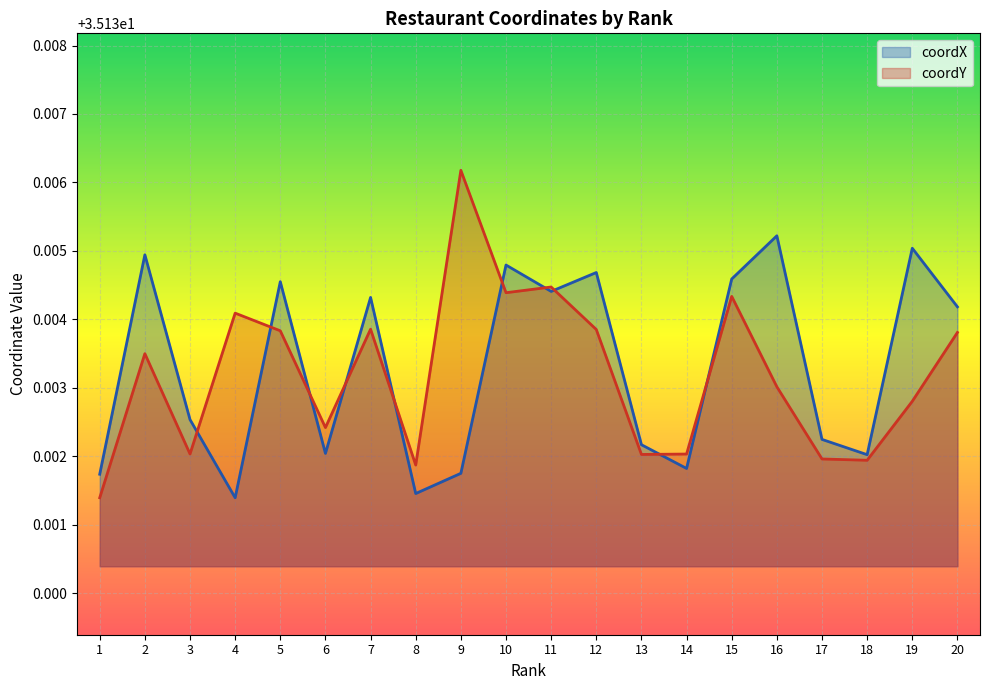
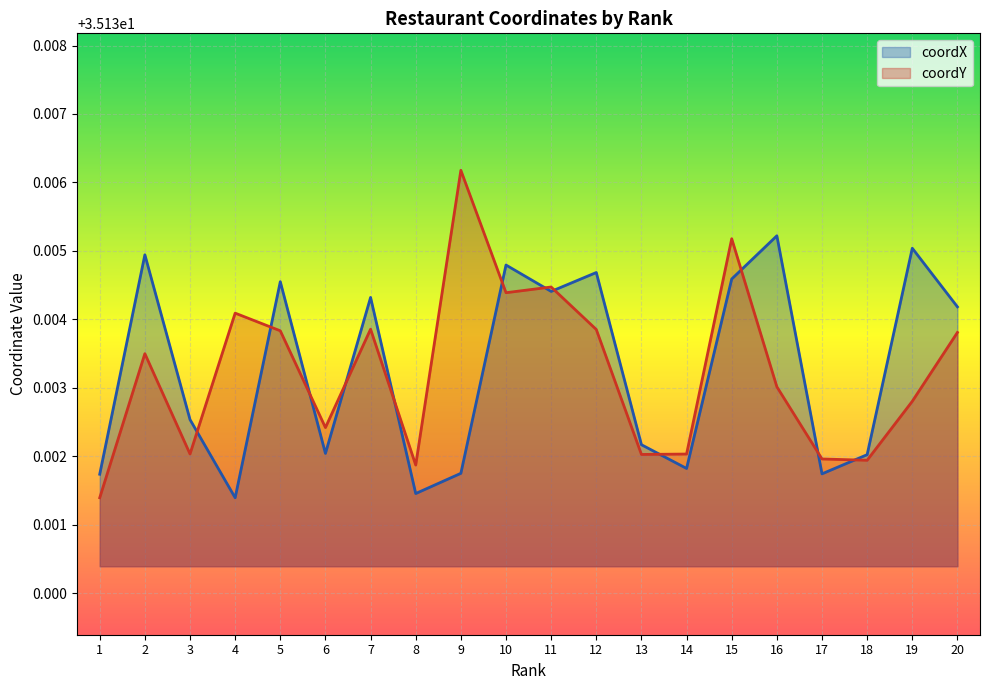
  {
    "coordX": {
      "1": 35.1317,
      "2": 35.1349,
      "3": 35.1325,
      "4": 35.1314,
      "5": 35.1346,
      "6": 35.1320,
      "7": 35.1343,
      "8": 35.1315,
      "9": 35.1318,
      "10": 35.1348,
      "11": 35.1344,
      "12": 35.1347,
      "13": 35.1322,
      "14": 35.1318,
      "15": 35.1346,
      "16": 35.1352,
-     "17": 35.1322,
+     "17": 35.1317,
      "18": 35.1320,
      "19": 35.1350,
      "20": 35.1342
    },
    "coordY": {
      "1": 35.1314,
      "2": 35.1335,
      "3": 35.1320,
      "4": 35.1341,
      "5": 35.1338,
      "6": 35.1324,
      "7": 35.1339,
      "8": 35.1319,
      "9": 35.1362,
      "10": 35.1344,
      "11": 35.1345,
      "12": 35.1339,
      "13": 35.1320,
      "14": 35.1320,
-     "15": 35.1343,
+     "15": 35.1352,
      "16": 35.1330,
      "17": 35.1320,
      "18": 35.1319,
      "19": 35.1328,
      "20": 35.1338
    }
  }
